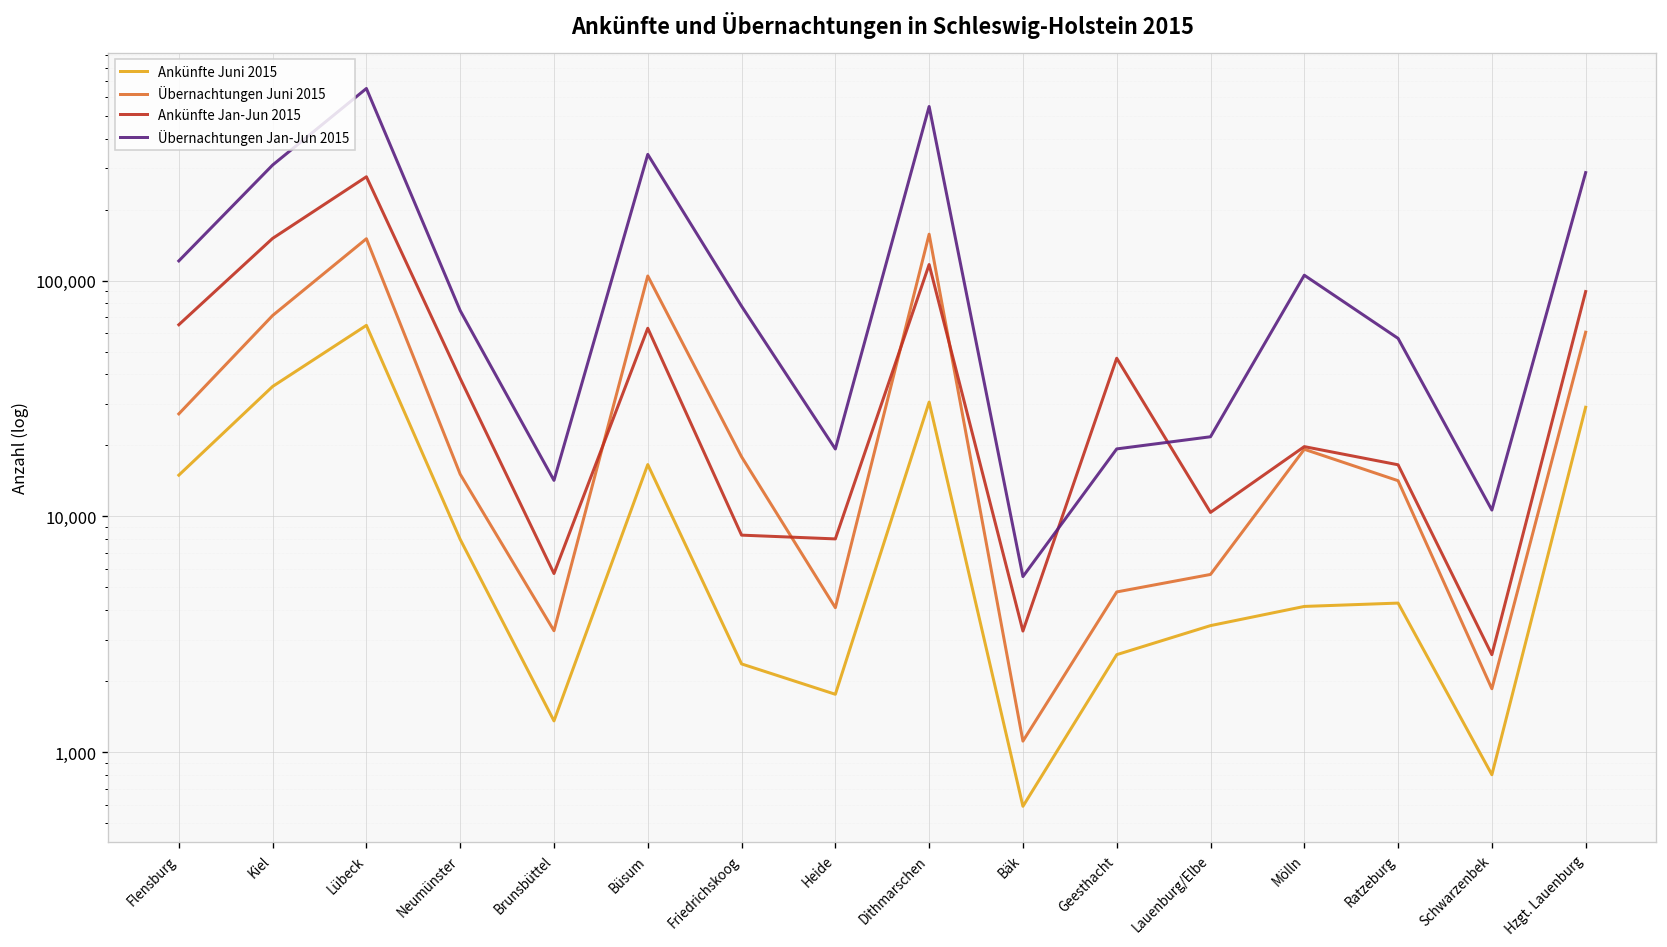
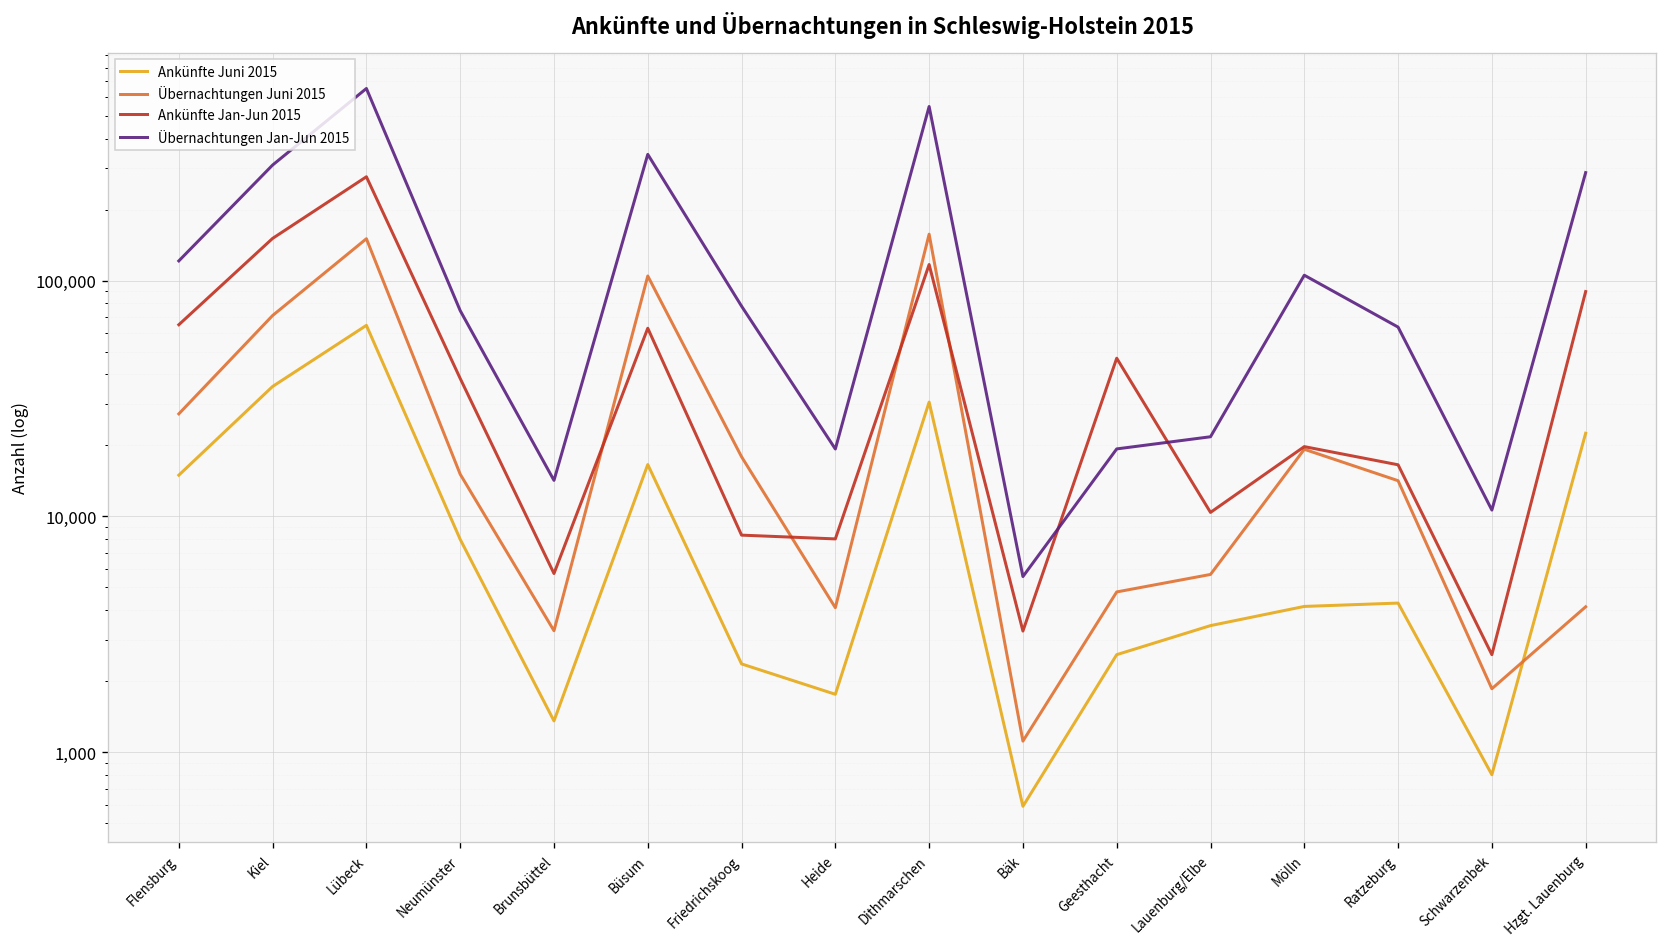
  {
    "Ankünfte Juni 2015": {
      "Flensburg": "15,000",
      "Kiel": "36,000",
      "Lübeck": "65,000",
      "Neumünster": "8,000",
      "Brunsbüttel": "1,400",
      "Büsum": "17,000",
      "Friedrichskoog": "2,400",
      "Heide": "1,800",
      "Dithmarschen": "31,000",
      "Bäk": "590",
      "Geesthacht": "2,600",
      "Lauenburg/Elbe": "3,400",
      "Mölln": "4,200",
      "Ratzeburg": "4,300",
      "Schwarzenbek": "800",
-     "Hzgt. Lauenburg": "29,000"
+     "Hzgt. Lauenburg": "23,000"
    },
    "Übernachtungen Juni 2015": {
      "Flensburg": "27,000",
      "Kiel": "71,000",
      "Lübeck": "150,000",
      "Neumünster": "15,000",
      "Brunsbüttel": "3,300",
      "Büsum": "100,000",
      "Friedrichskoog": "18,000",
      "Heide": "4,100",
      "Dithmarschen": "160,000",
      "Bäk": "1,100",
      "Geesthacht": "4,800",
      "Lauenburg/Elbe": "5,700",
      "Ratzeburg": "14,000",
      "Schwarzenbek": "1,900",
-     "Hzgt. Lauenburg": "60,000"
+     "Hzgt. Lauenburg": "4,100"
    },
    "Ankünfte Jan-Jun 2015": {
      "Flensburg": "65,000",
      "Kiel": "150,000",
      "Lübeck": "280,000",
      "Neumünster": "38,000",
      "Brunsbüttel": "5,700",
      "Büsum": "63,000",
      "Friedrichskoog": "8,300",
      "Heide": "8,000",
      "Dithmarschen": "120,000",
      "Bäk": "3,300",
      "Geesthacht": "47,000",
      "Lauenburg/Elbe": "10,000",
      "Ratzeburg": "17,000",
      "Schwarzenbek": "2,600",
      "Hzgt. Lauenburg": "90,000"
    },
    "Übernachtungen Jan-Jun 2015": {
      "Flensburg": "120,000",
      "Kiel": "310,000",
      "Lübeck": "650,000",
      "Neumünster": "75,000",
      "Brunsbüttel": "14,000",
      "Büsum": "340,000",
      "Friedrichskoog": "78,000",
      "Heide": "19,000",
      "Dithmarschen": "550,000",
      "Bäk": "5,600",
      "Geesthacht": "19,000",
      "Lauenburg/Elbe": "22,000",
      "Mölln": "110,000",
-     "Ratzeburg": "57,000",
+     "Ratzeburg": "63,000",
      "Schwarzenbek": "11,000",
      "Hzgt. Lauenburg": "290,000"
    }
  }
